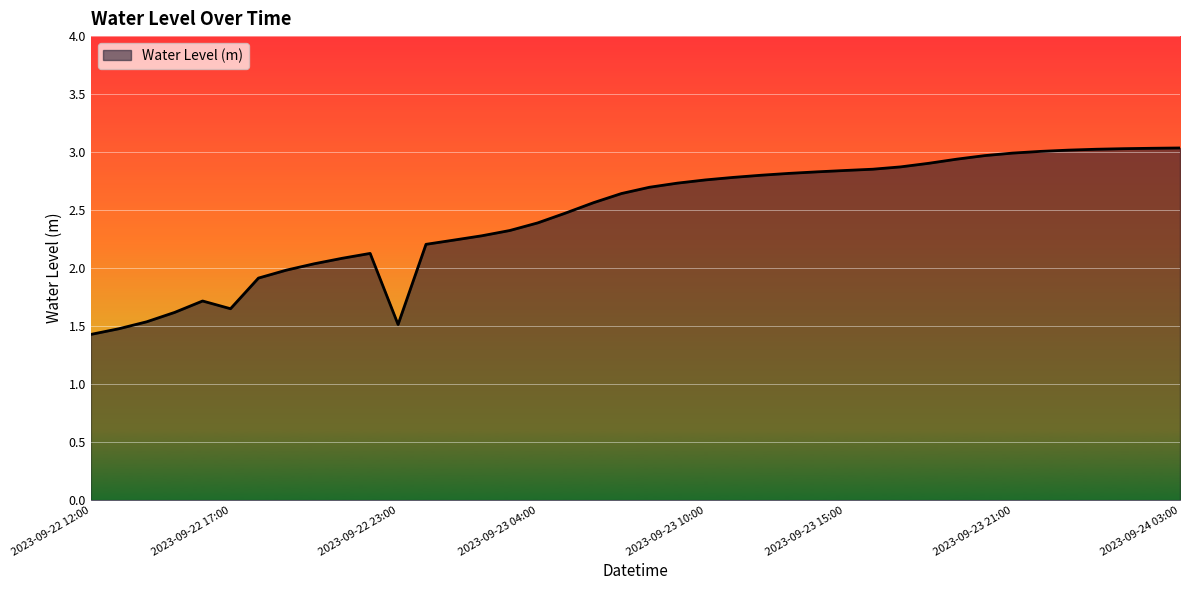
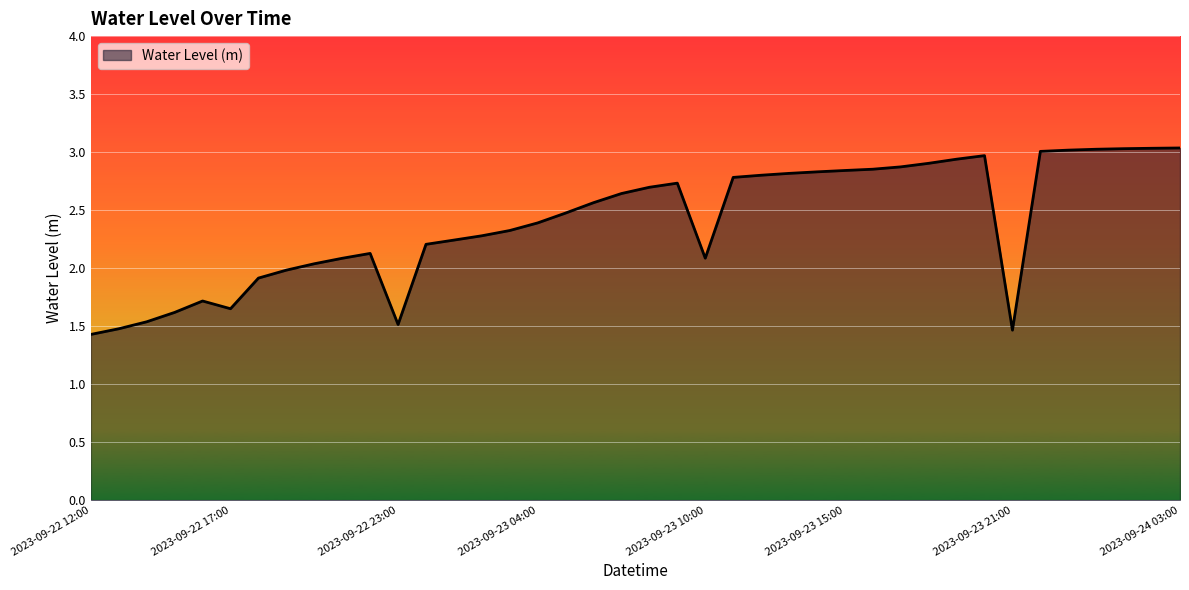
  {
    "2023-09-22 12:00": 1.43,
    "2023-09-22 17:00": 1.65,
    "2023-09-22 23:00": 1.51,
    "2023-09-23 04:00": 2.39,
-   "2023-09-23 10:00": 2.76,
+   "2023-09-23 10:00": 2.09,
    "2023-09-23 15:00": 2.84,
-   "2023-09-23 21:00": 2.99,
+   "2023-09-23 21:00": 1.47,
    "2023-09-24 03:00": 3.04
  }
